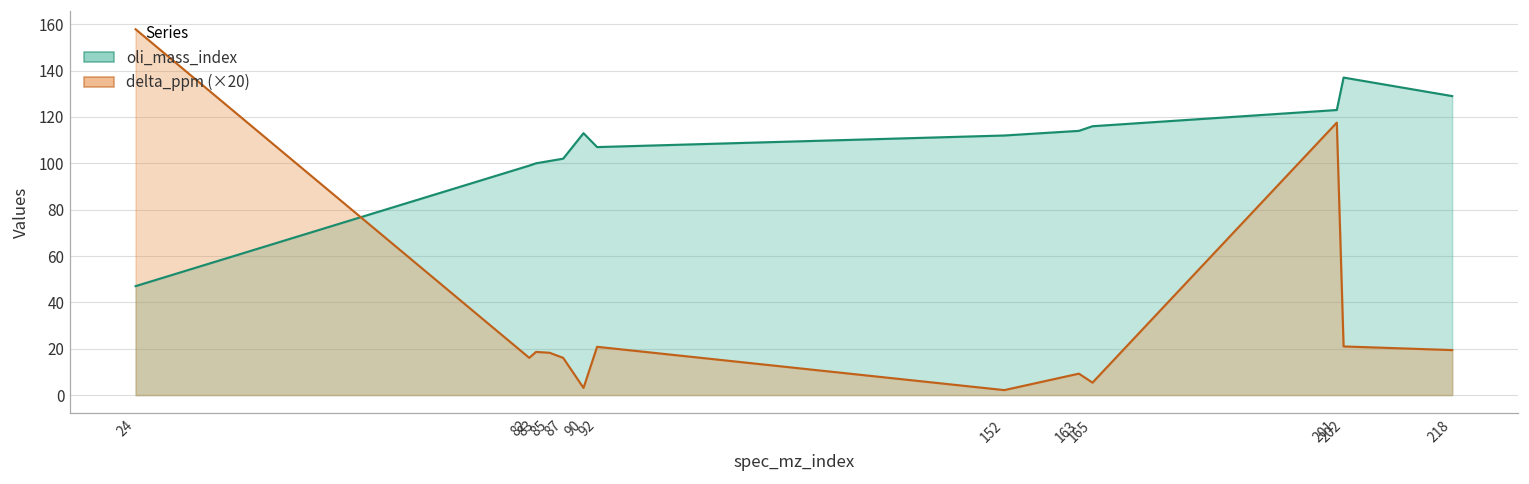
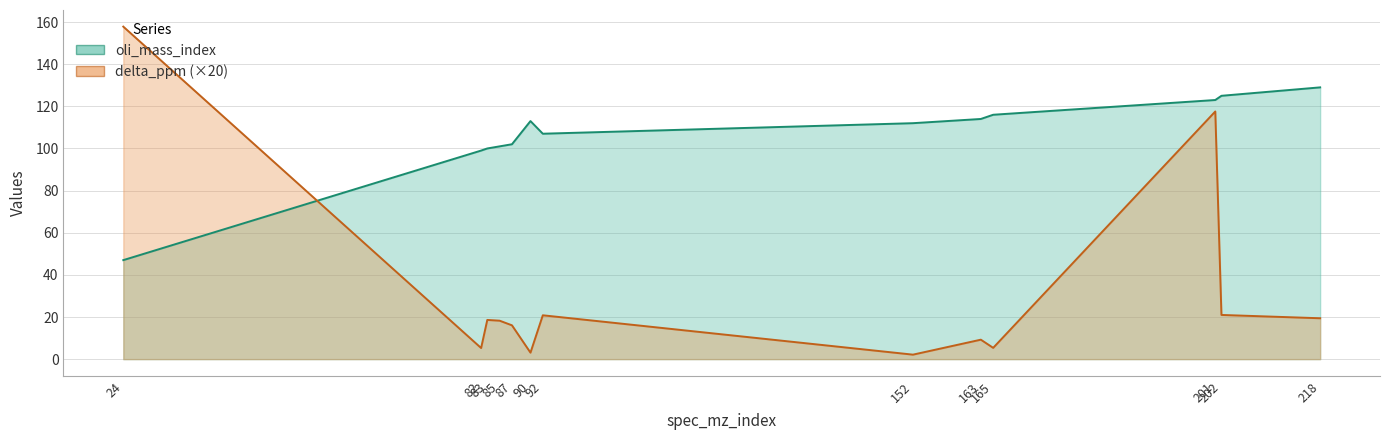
  {
    "oli_mass_index": {
      "24": 47,
      "82": 99,
      "83": 100,
      "85": 101,
      "87": 102,
      "90": 113,
      "92": 107,
      "152": 112,
      "163": 114,
      "165": 116,
      "201": 123,
-     "202": 137,
+     "202": 125,
      "218": 129
    },
    "delta_ppm (×20)": {
      "24": 158,
-     "82": 16,
+     "82": 5,
      "83": 19,
      "85": 18,
      "87": 16,
      "90": 3,
      "92": 21,
      "152": 2,
      "163": 9,
      "165": 5,
      "201": 118,
      "202": 21,
      "218": 19
    }
  }
